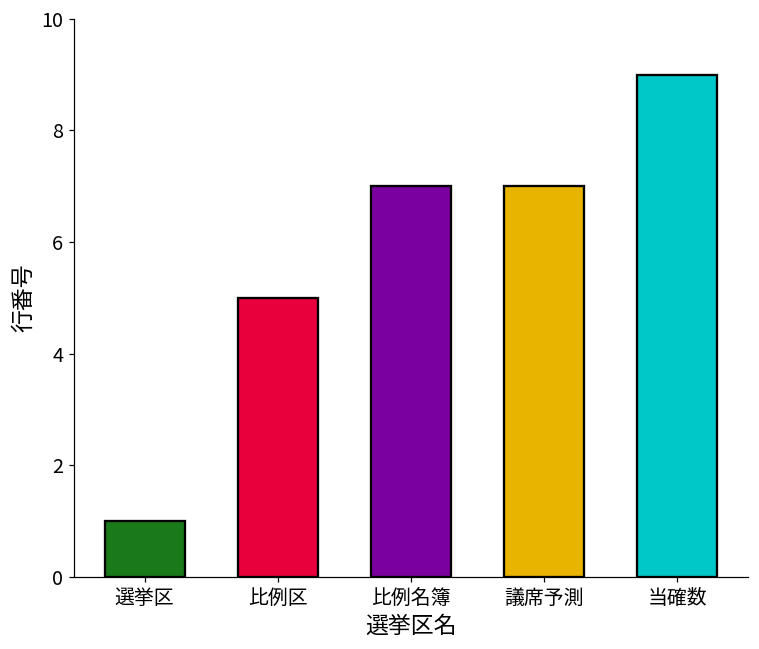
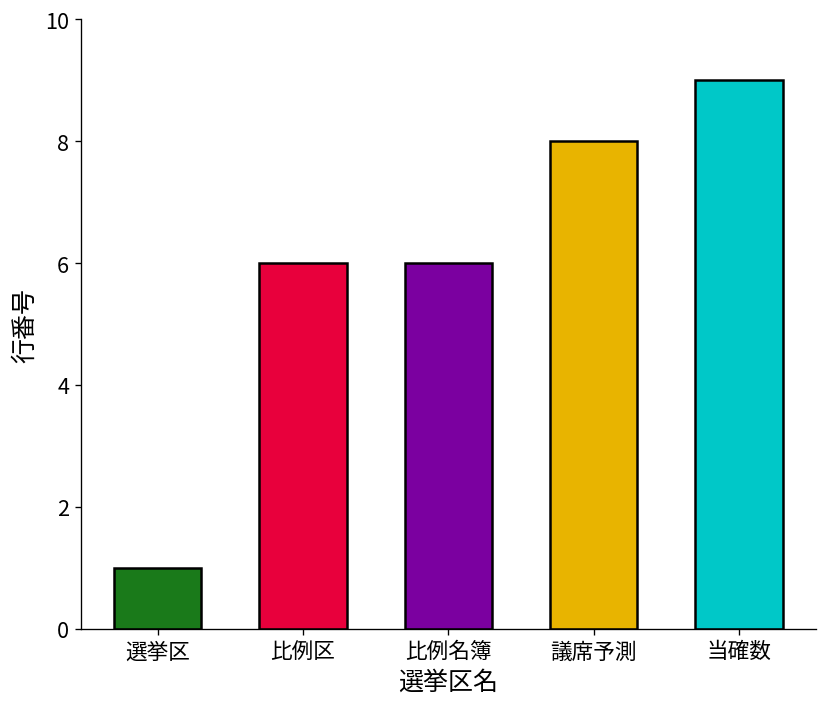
  {
    "選挙区": 1,
-   "比例区": 5,
-   "比例名簿": 7,
-   "議席予測": 7,
+   "比例区": 6,
+   "比例名簿": 6,
+   "議席予測": 8,
    "当確数": 9
  }
